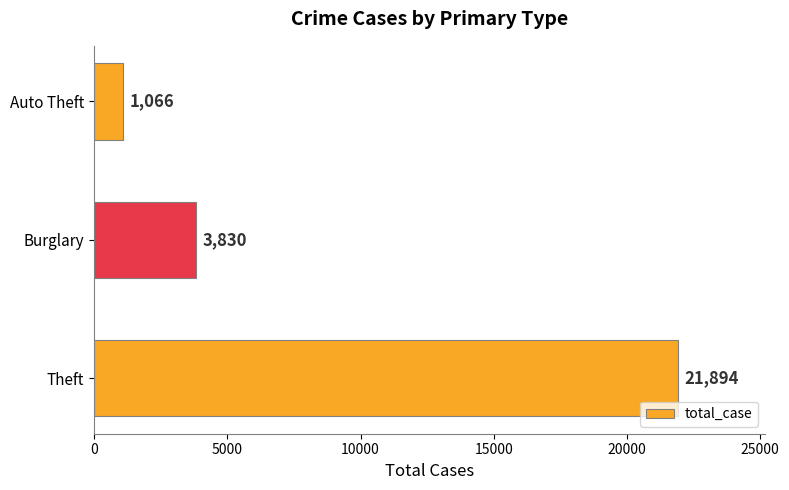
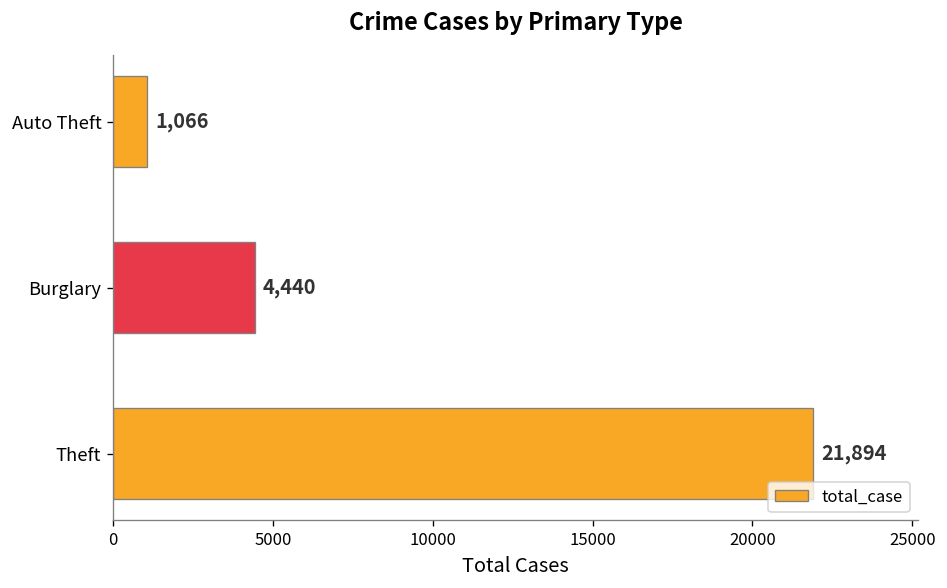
  {
    "Auto Theft": "1,066",
-   "Burglary": "3,830",
+   "Burglary": "4,440",
    "Theft": "21,894"
  }
